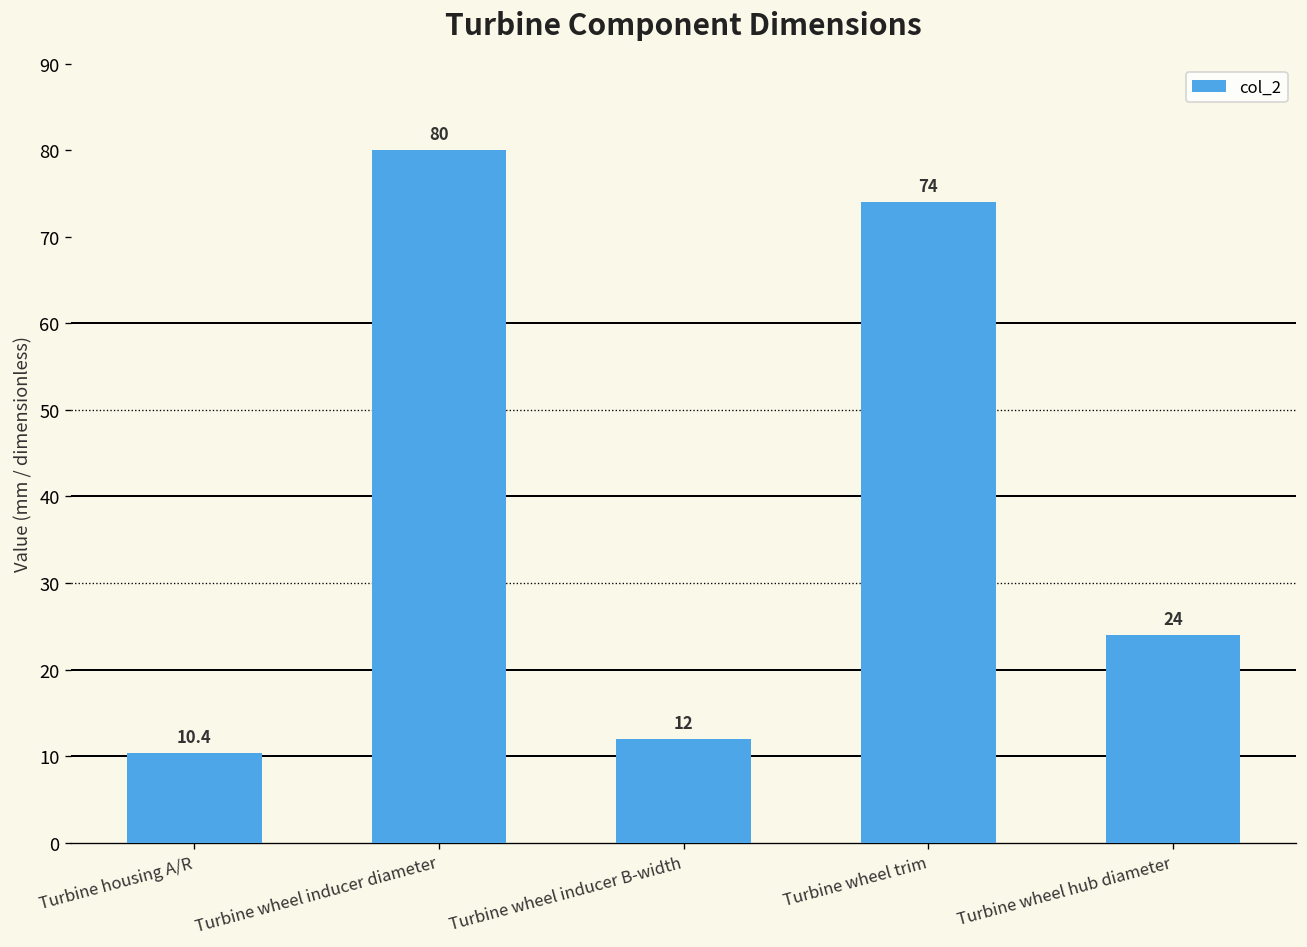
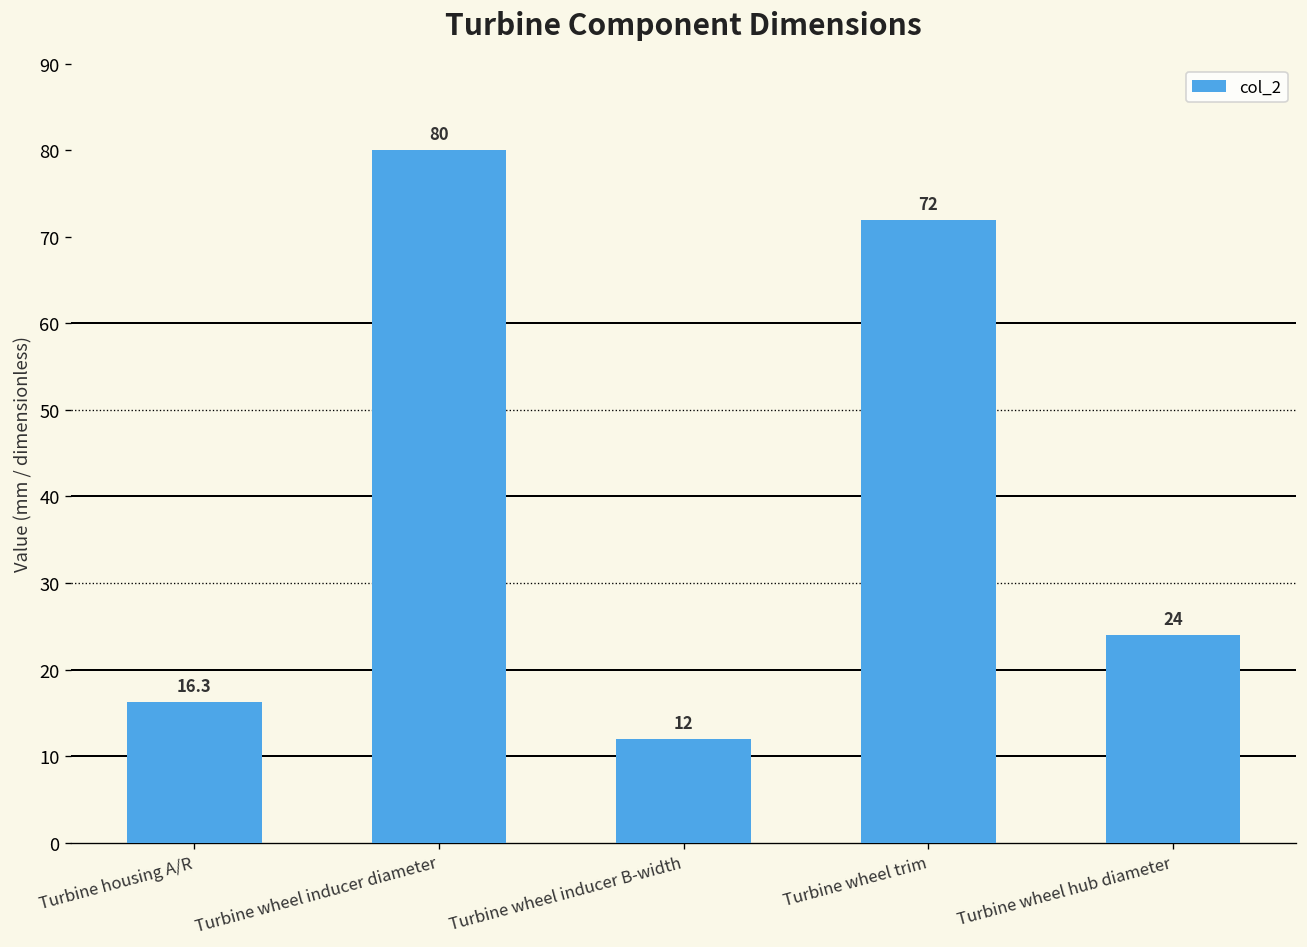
  {
-   "Turbine housing A/R": 10.4,
+   "Turbine housing A/R": 16.3,
    "Turbine wheel inducer diameter": 80,
    "Turbine wheel inducer B-width": 12,
-   "Turbine wheel trim": 74,
+   "Turbine wheel trim": 72,
    "Turbine wheel hub diameter": 24
  }
